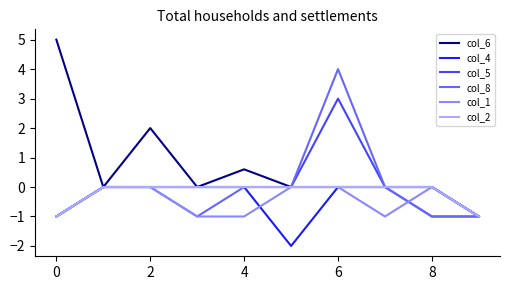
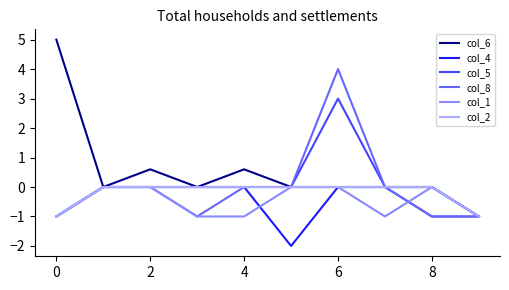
  {
    "col_6": {
      "0": 5.0,
-     "2": 2.0,
+     "2": 0.6,
      "4": 0.6
    }
  }
